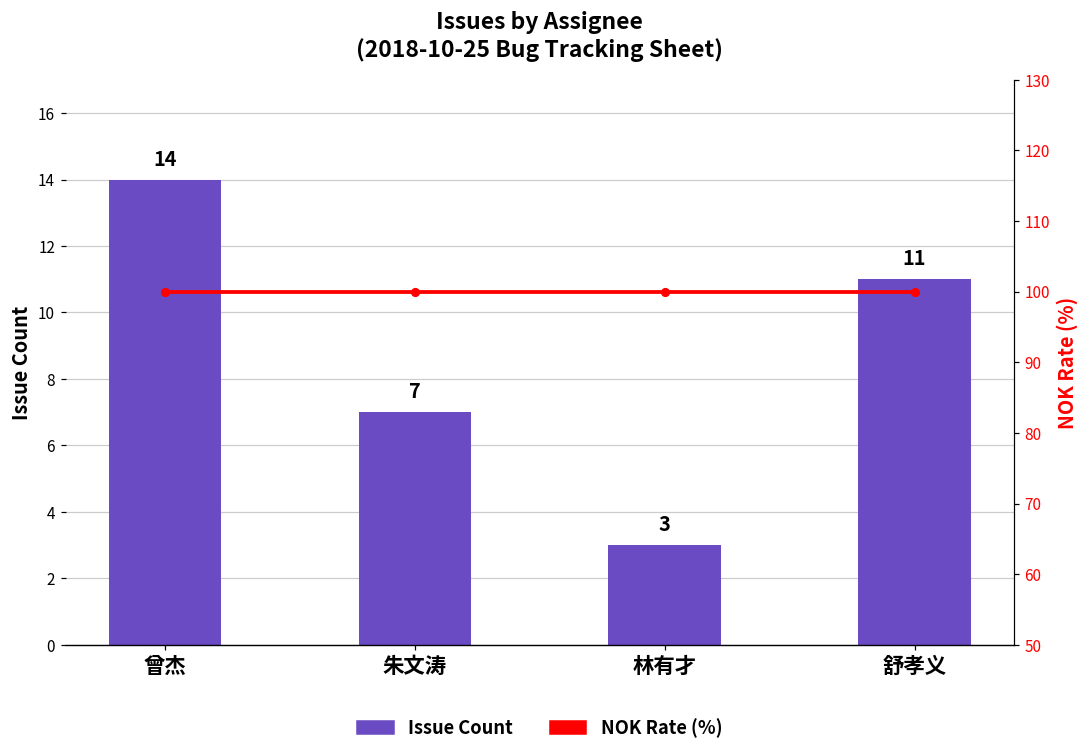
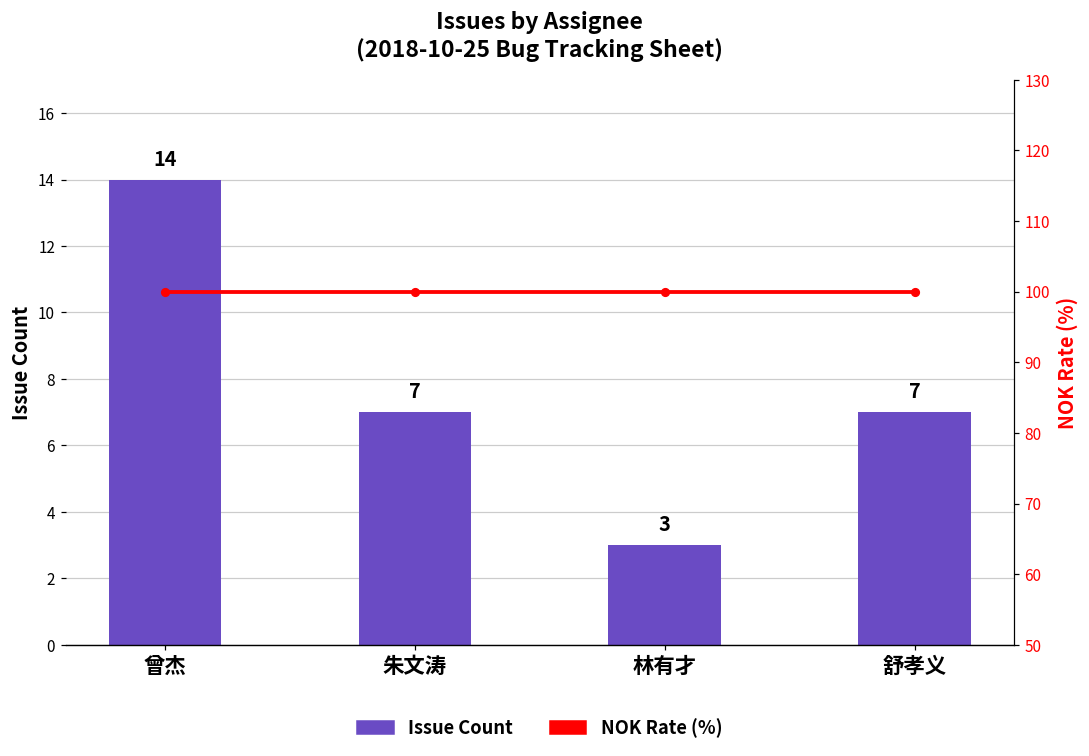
  {
    "Issue Count": {
      "曾杰": 14,
      "朱文涛": 7,
      "林有才": 3,
-     "舒孝义": 11
+     "舒孝义": 7
    }
  }
